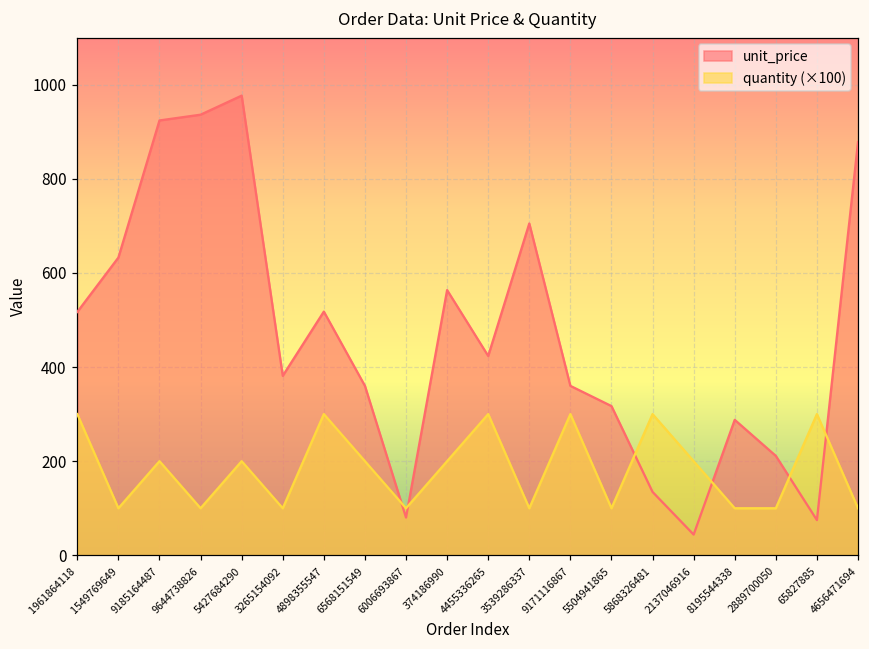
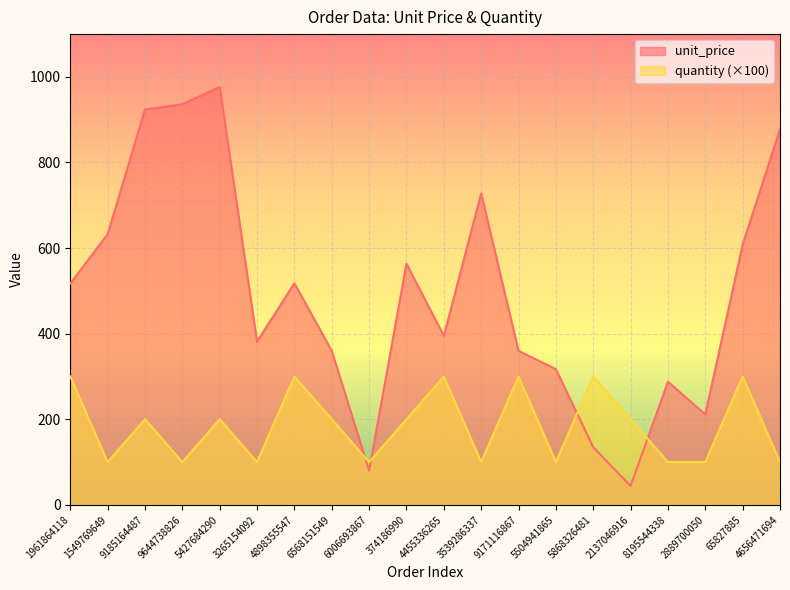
  {
    "unit_price": {
      "1961864118": 520,
      "1549769649": 630,
      "9185164487": 920,
      "9644738826": 940,
      "5427684290": 980,
      "3265154092": 380,
      "4898355547": 520,
      "6568151549": 360,
      "6006693867": 80,
      "374186990": 560,
-     "4455336265": 420,
-     "3539286337": 700,
+     "4455336265": 390,
+     "3539286337": 730,
      "9171116867": 360,
      "5504941865": 320,
      "5868326481": 130,
      "2137046916": 40,
      "8195544338": 290,
      "2889700050": 210,
-     "65827885": 70,
+     "65827885": 610,
      "4656471694": 880
    },
    "quantity (×100)": {
      "1961864118": 300,
      "1549769649": 100,
      "9185164487": 200,
      "9644738826": 100,
      "5427684290": 200,
      "3265154092": 100,
      "4898355547": 300,
      "6568151549": 200,
      "6006693867": 100,
      "374186990": 200,
      "4455336265": 300,
      "3539286337": 100,
      "9171116867": 300,
      "5504941865": 100,
      "5868326481": 300,
      "2137046916": 200,
      "8195544338": 100,
      "2889700050": 100,
      "65827885": 300,
      "4656471694": 100
    }
  }
